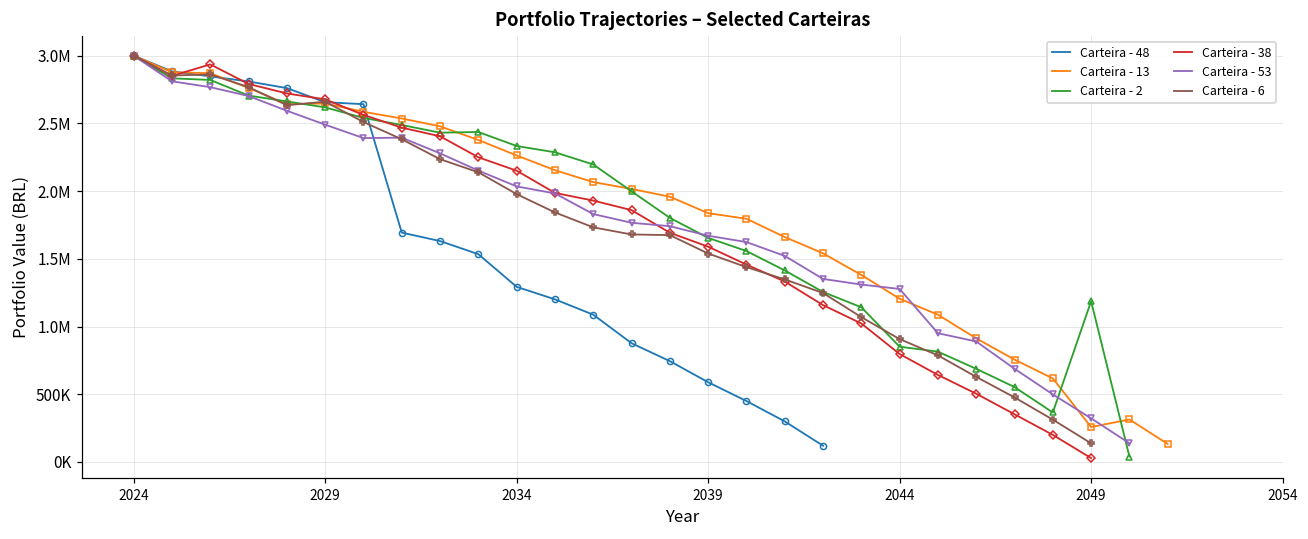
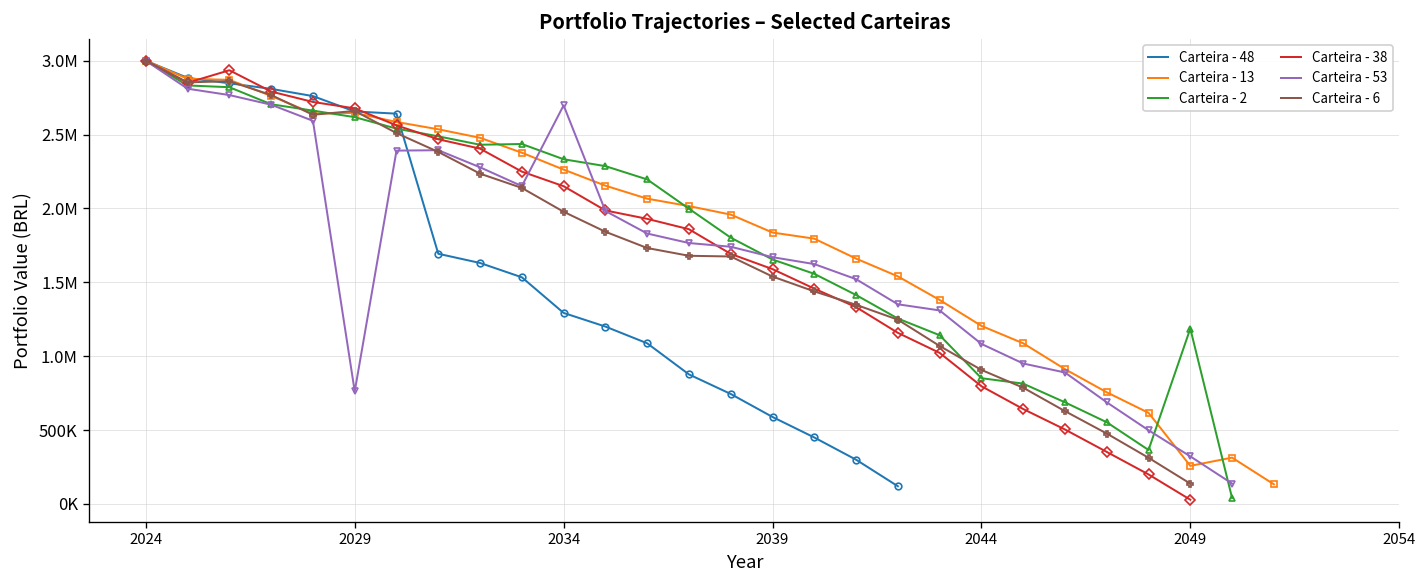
  {
    "Carteira - 48": {
      "2034": 1290000,
      "2039": 590000
    },
    "Carteira - 13": {
      "2034": 2260000,
      "2039": 1840000,
      "2044": 1210000,
      "2049": 260000
    },
    "Carteira - 2": {
      "2029": 2620000,
      "2034": 2330000,
      "2044": 850000,
      "2049": 1190000
    },
    "Carteira - 38": {
      "2034": 2150000,
      "2039": 1590000,
      "2044": 800000,
      "2049": 30000
    },
    "Carteira - 53": {
-     "2029": 2490000,
-     "2034": 2030000,
-     "2044": 1280000,
+     "2029": 760000,
+     "2034": 2700000,
+     "2044": 1080000,
      "2049": 320000
    },
    "Carteira - 6": {
      "2034": 1980000,
      "2039": 1540000,
      "2044": 910000,
      "2049": 140000
    }
  }
